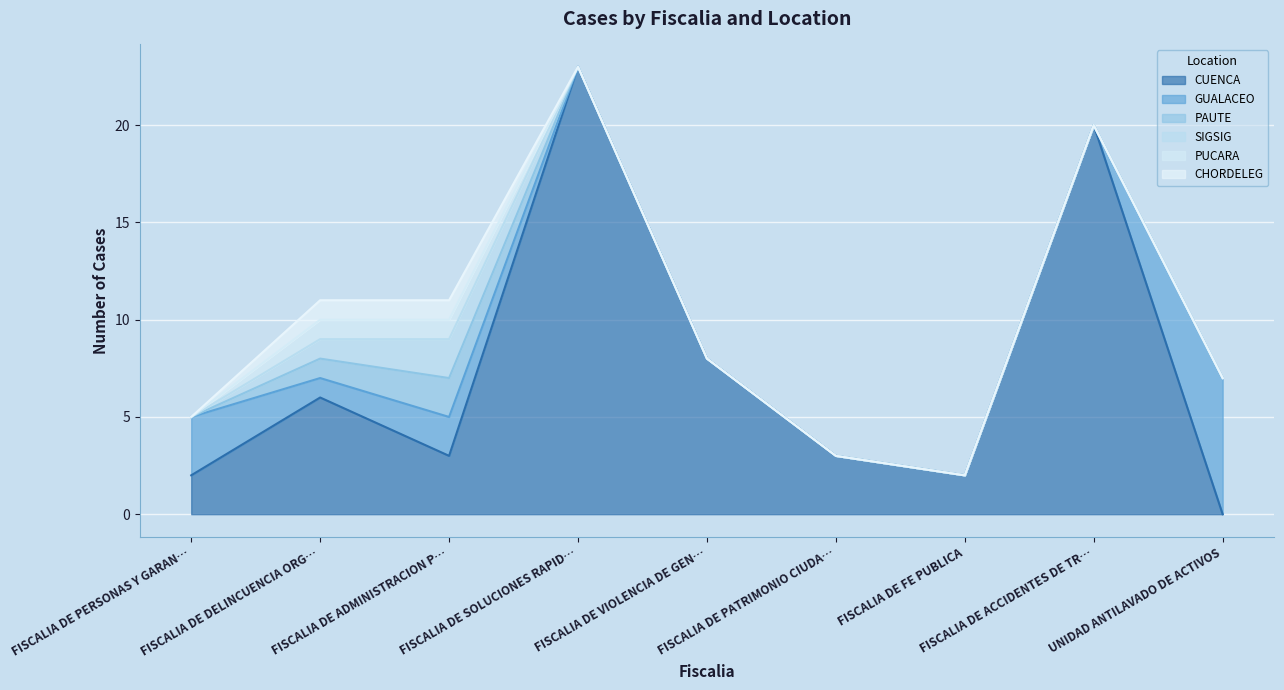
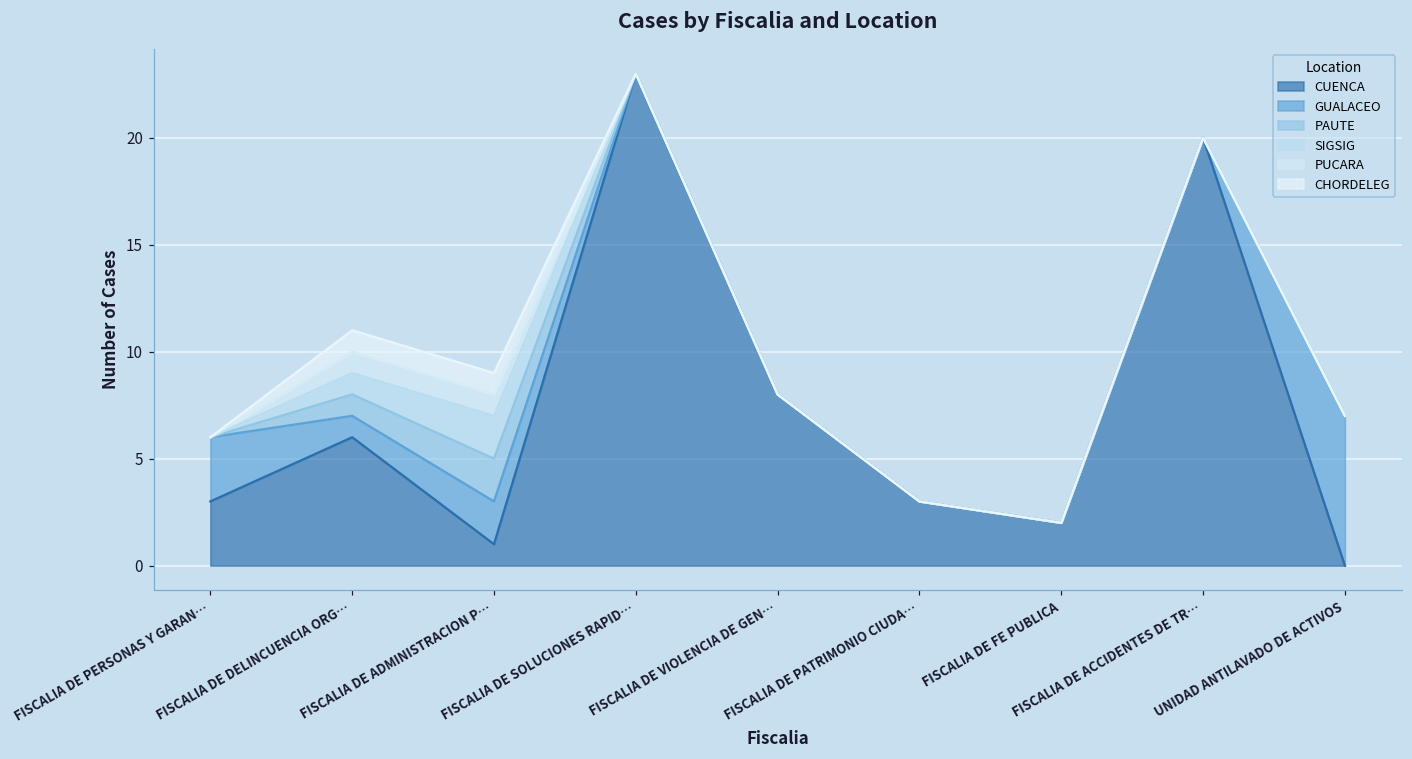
  {
    "CUENCA": {
-     "FISCALIA DE PERSONAS Y GARAN…": 2,
+     "FISCALIA DE PERSONAS Y GARAN…": 3,
      "FISCALIA DE DELINCUENCIA ORG…": 6,
-     "FISCALIA DE ADMINISTRACION P…": 3,
+     "FISCALIA DE ADMINISTRACION P…": 1,
      "UNIDAD ANTILAVADO DE ACTIVOS": 0
    },
    "GUALACEO": {
      "FISCALIA DE DELINCUENCIA ORG…": 7
    }
  }
